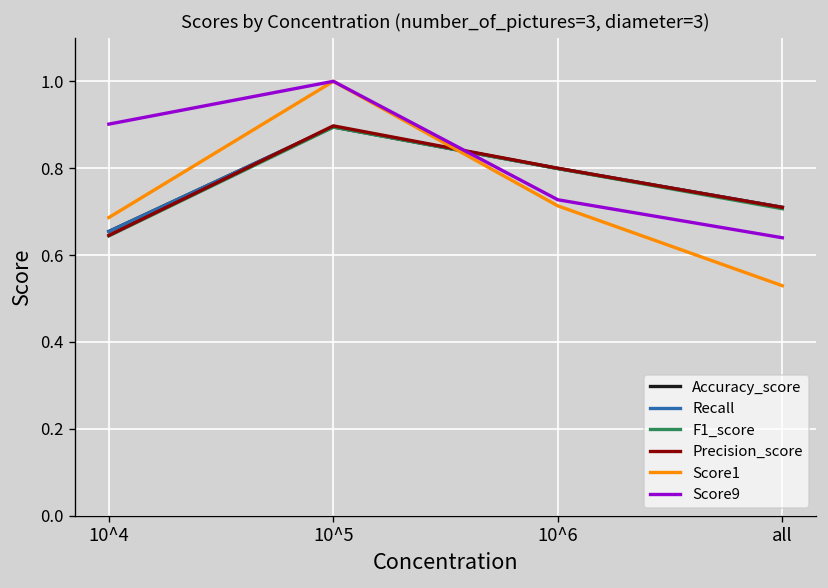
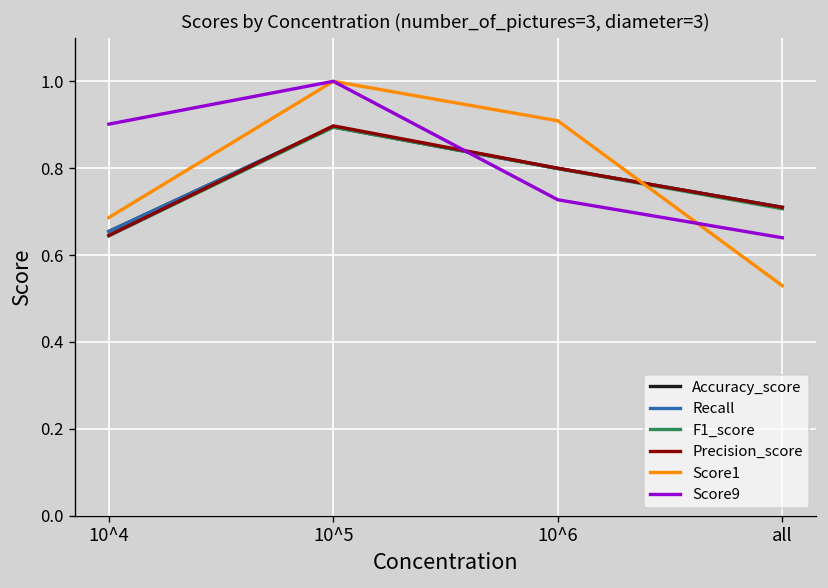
  {
    "Recall": {
      "10^4": 0.65
    },
    "Score1": {
      "10^4": 0.69,
-     "10^6": 0.71,
+     "10^6": 0.91,
      "all": 0.53
    },
    "Score9": {
      "10^4": 0.90,
      "10^6": 0.73,
      "all": 0.64
    }
  }
